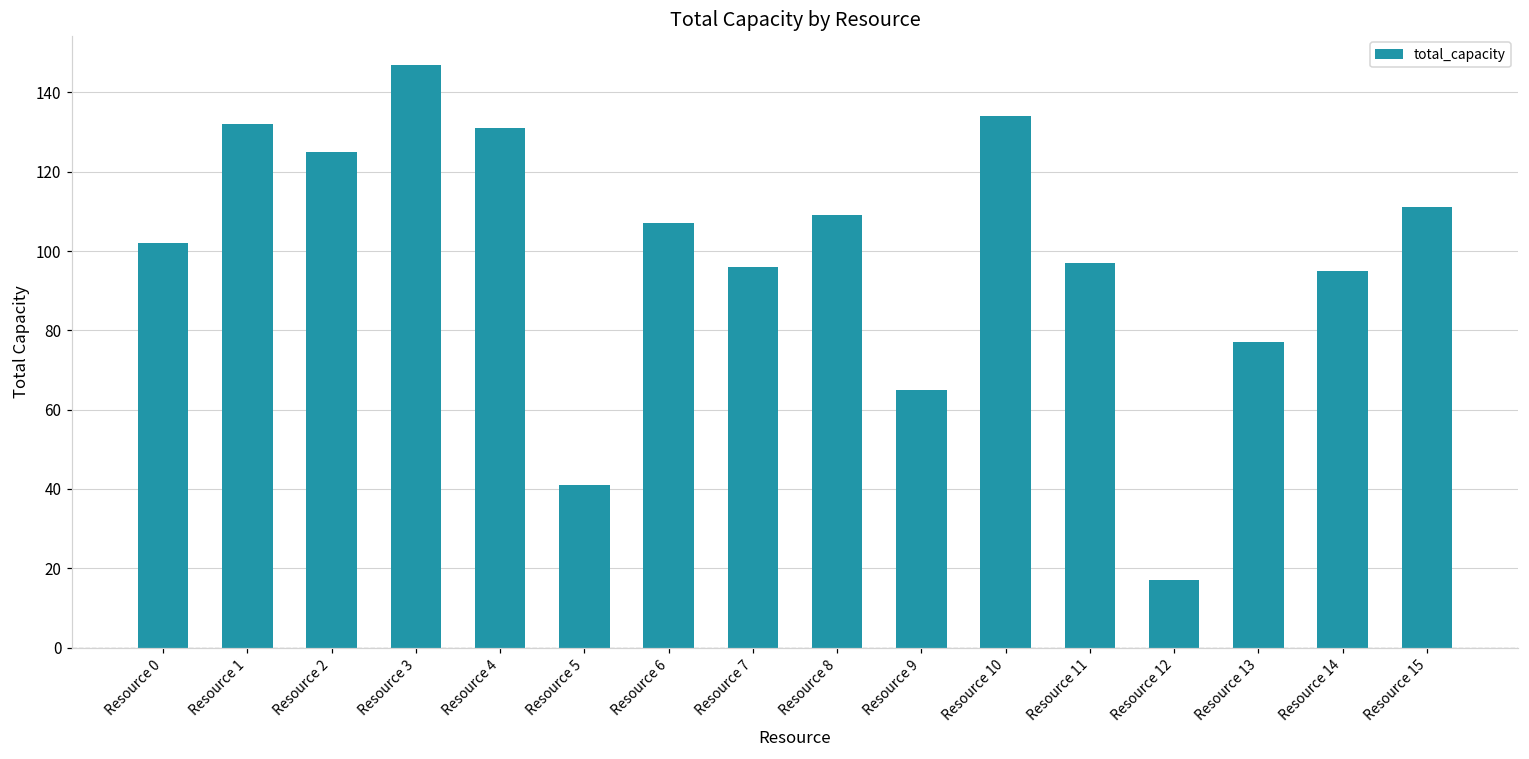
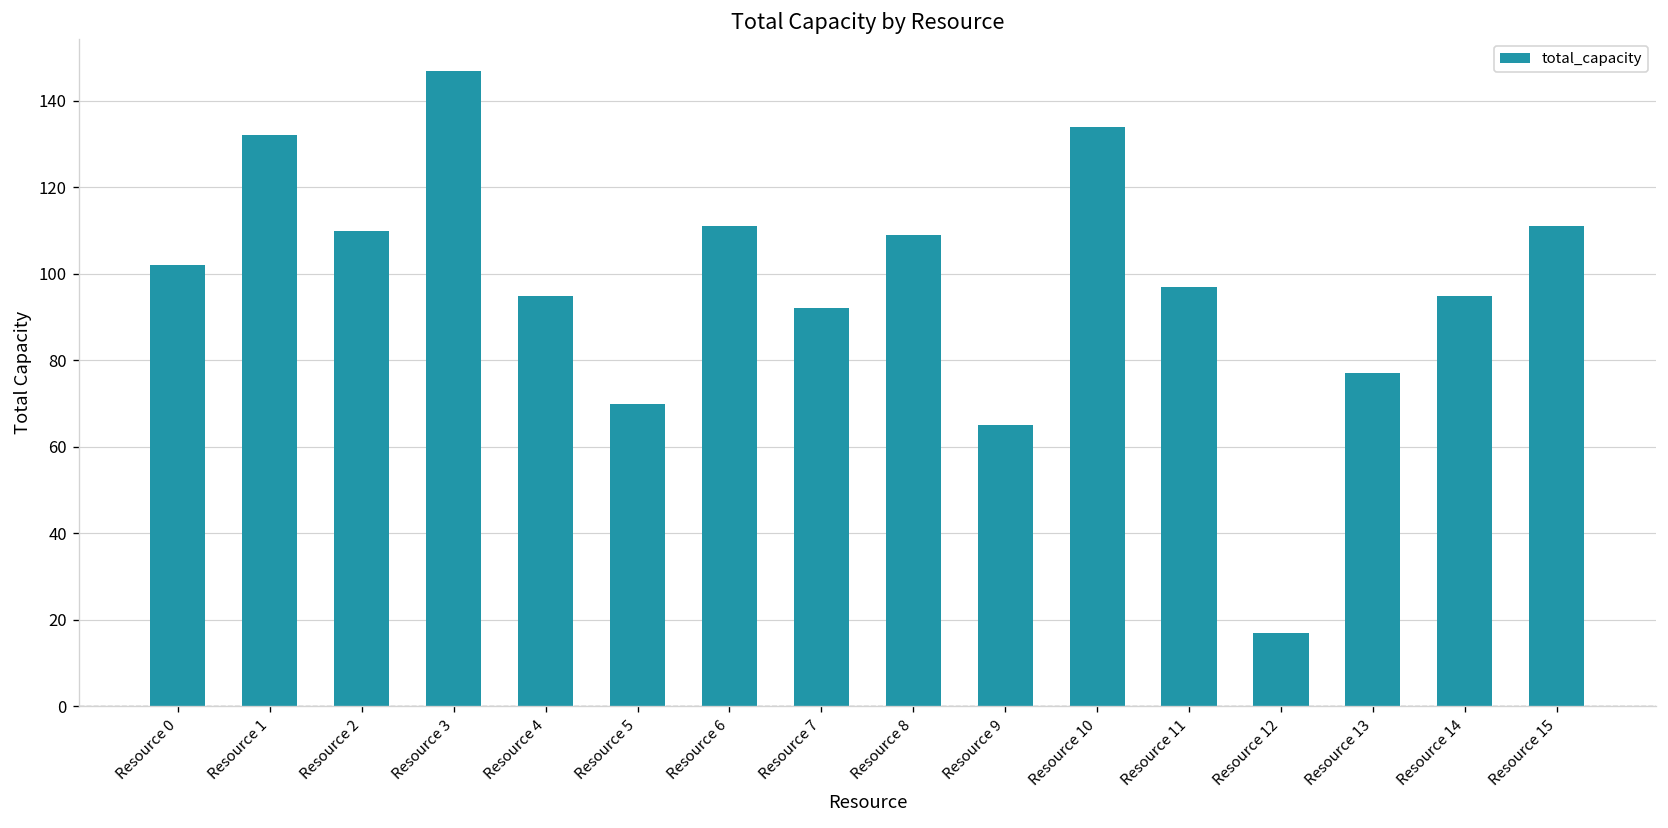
  {
    "Resource 0": 102,
    "Resource 1": 132,
-   "Resource 2": 125,
+   "Resource 2": 110,
    "Resource 3": 147,
-   "Resource 4": 131,
-   "Resource 5": 41,
-   "Resource 6": 107,
-   "Resource 7": 96,
+   "Resource 4": 95,
+   "Resource 5": 70,
+   "Resource 6": 111,
+   "Resource 7": 92,
    "Resource 8": 109,
    "Resource 9": 65,
    "Resource 10": 134,
    "Resource 11": 97,
    "Resource 12": 17,
    "Resource 13": 77,
    "Resource 14": 95,
    "Resource 15": 111
  }
